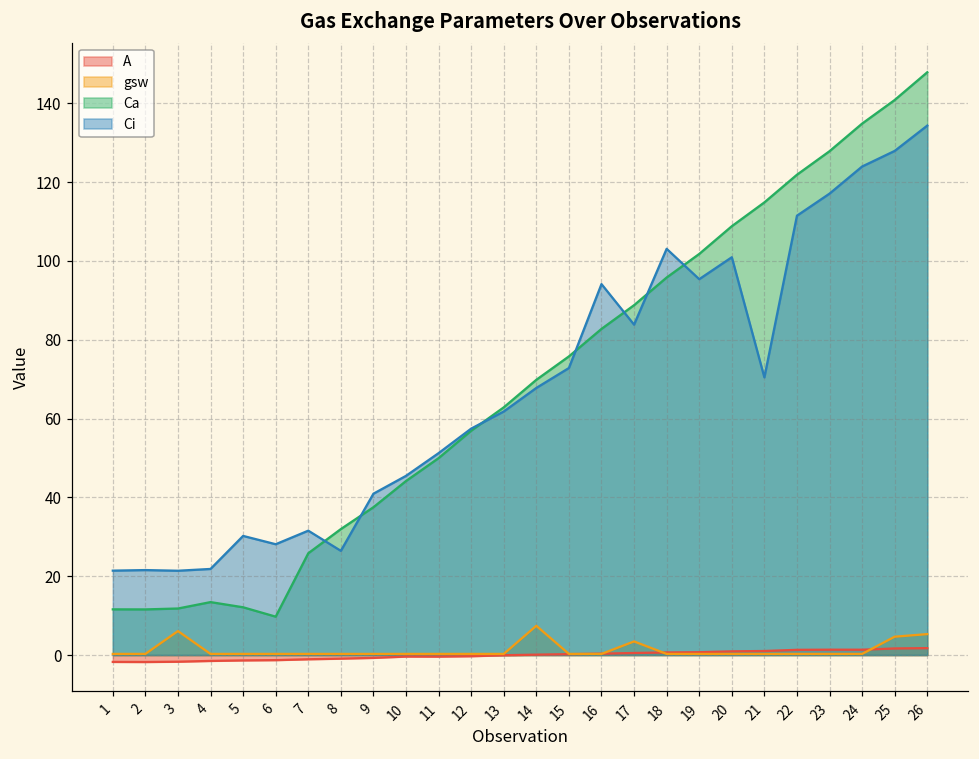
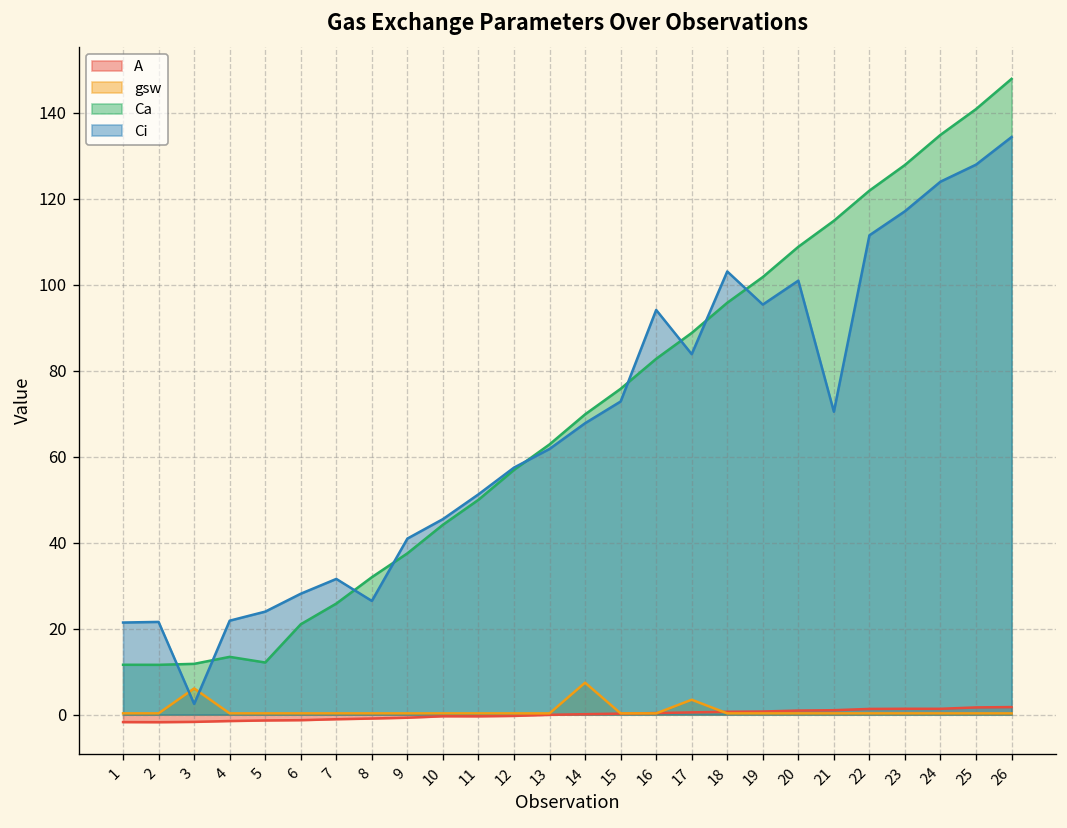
  {
    "gsw": {
      "3": 6,
      "14": 7,
      "17": 3,
      "21": 0,
      "22": 0,
      "23": 0,
      "24": 0,
-     "25": 5,
-     "26": 5
+     "25": 0,
+     "26": 0
    },
    "Ca": {
      "1": 12,
      "2": 12,
      "3": 12,
      "4": 13,
      "5": 12,
-     "6": 10,
+     "6": 21,
      "7": 26,
      "8": 32,
      "9": 38,
      "10": 44,
      "11": 50,
      "13": 63,
      "14": 70,
      "15": 76,
      "16": 83,
      "17": 89,
      "18": 96,
      "19": 102,
      "20": 109,
      "21": 115,
      "22": 122,
      "23": 128,
      "24": 135,
      "25": 141,
      "26": 148
    },
    "Ci": {
      "1": 21,
      "2": 22,
-     "3": 21,
+     "3": 2,
      "4": 22,
-     "5": 30,
+     "5": 24,
      "6": 28,
      "7": 32,
      "8": 26,
      "9": 41,
      "10": 45,
      "11": 51,
      "13": 62,
      "14": 68,
      "15": 73,
      "16": 94,
      "17": 84,
      "18": 103,
      "19": 95,
      "20": 101,
      "21": 70,
      "22": 111,
      "23": 117,
      "24": 124,
      "25": 128,
      "26": 134
    }
  }
